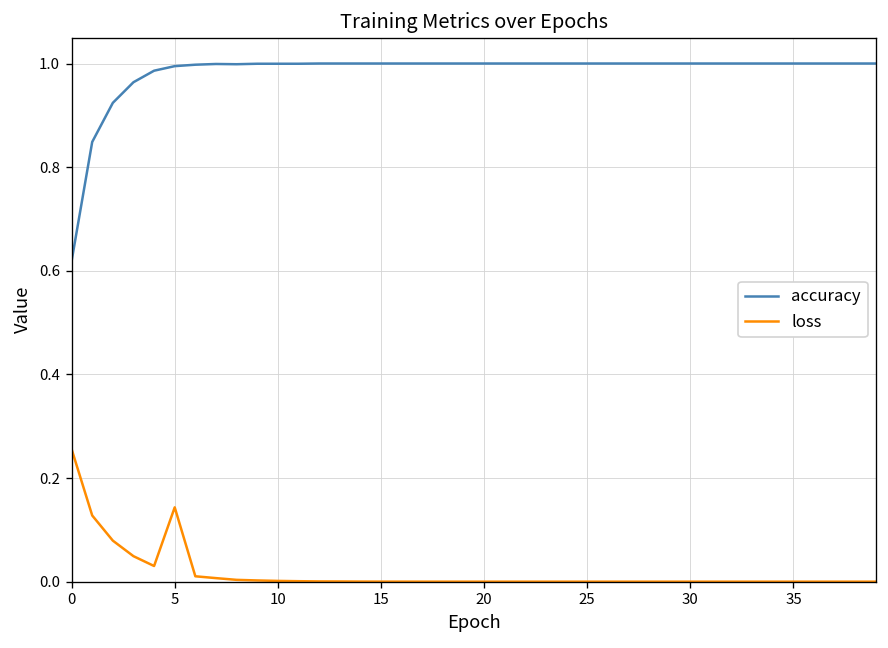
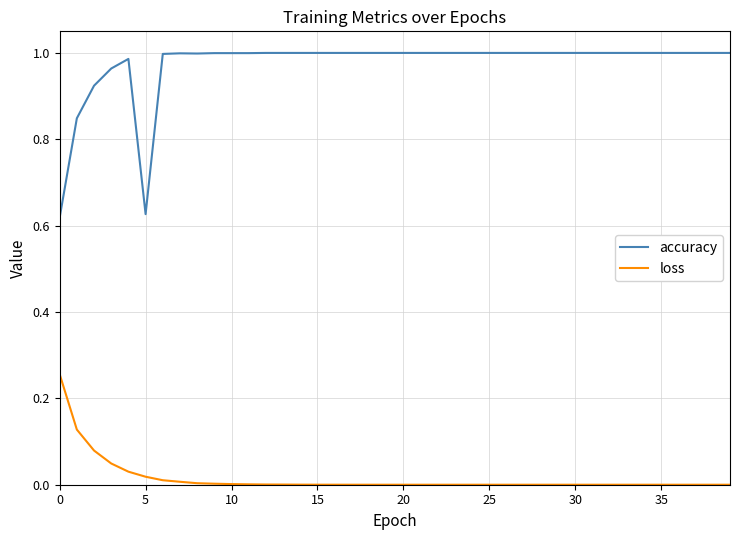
  {
    "accuracy": {
      "0": 0.62,
-     "5": 0.99,
+     "5": 0.63,
      "10": 1.00,
      "15": 1.00,
      "20": 1.00,
      "25": 1.00,
      "30": 1.00,
      "35": 1.00
    },
    "loss": {
      "0": 0.26,
-     "5": 0.14,
+     "5": 0.02,
      "10": 0.00,
      "15": 0.00,
      "20": 0.00,
      "25": 0.00,
      "30": 0.00,
      "35": 0.00
    }
  }
